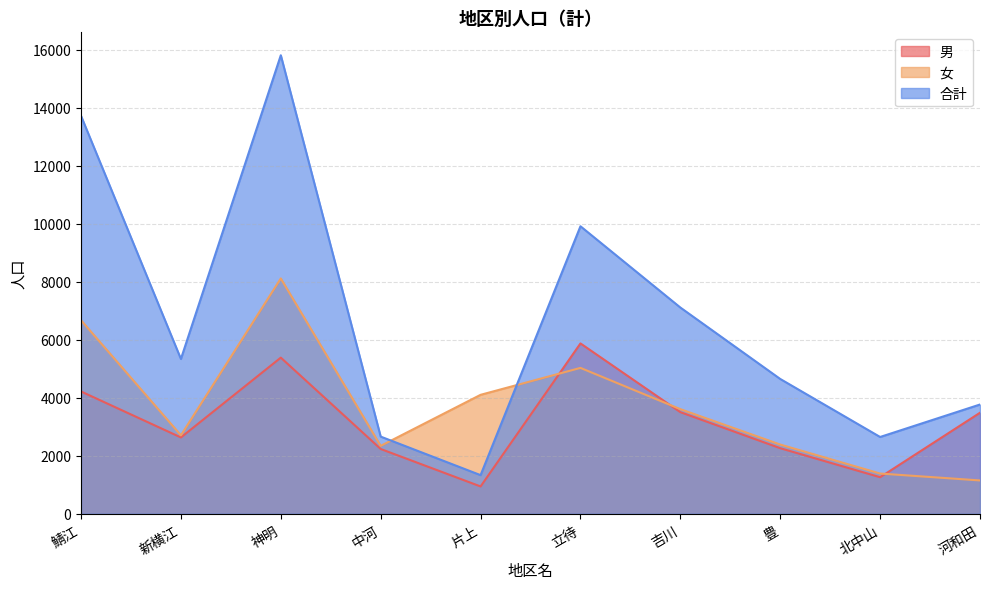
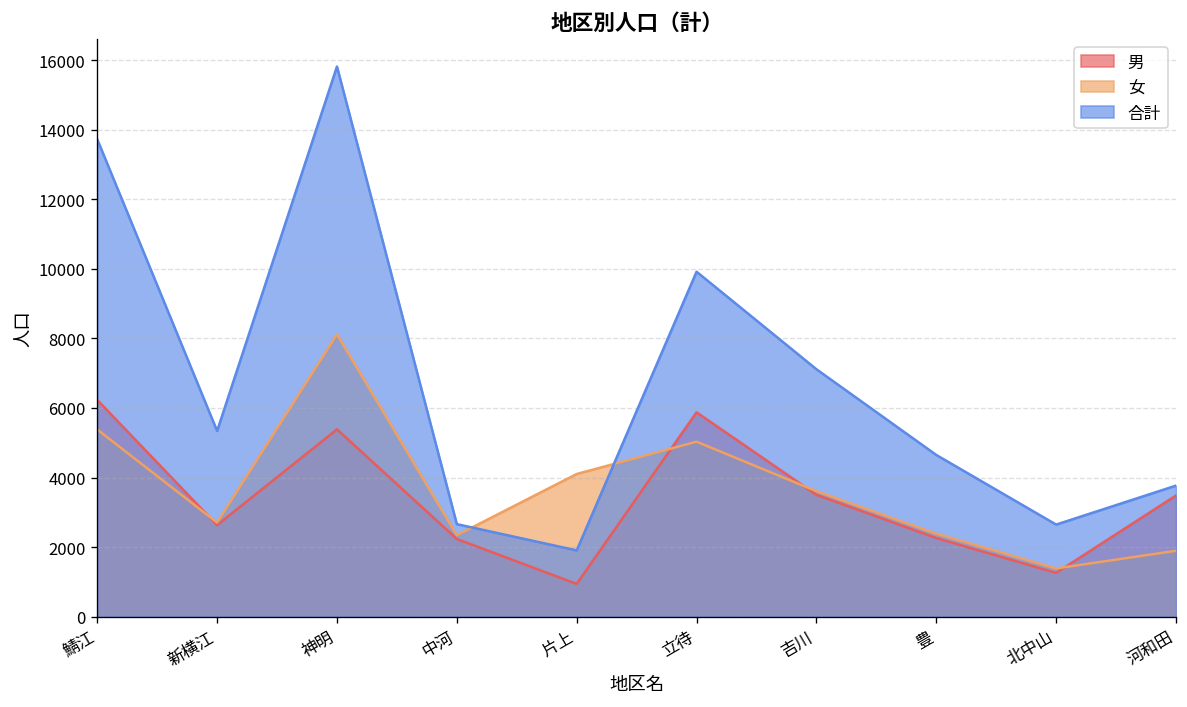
  {
    "男": {
-     "鯖江": 4200,
+     "鯖江": 6200,
      "神明": 5400,
      "中河": 2200,
      "片上": 900,
      "立待": 5900,
      "吉川": 3500,
      "豊": 2300,
      "北中山": 1300,
      "河和田": 3500
    },
    "女": {
-     "鯖江": 6700,
+     "鯖江": 5400,
      "神明": 8100,
      "中河": 2300,
      "片上": 4100,
      "立待": 5000,
      "吉川": 3600,
      "豊": 2400,
      "北中山": 1400,
-     "河和田": 1200
+     "河和田": 1900
    },
    "合計": {
      "鯖江": 13700,
      "新横江": 5300,
      "神明": 15800,
      "中河": 2700,
-     "片上": 1300,
+     "片上": 1900,
      "立待": 9900,
      "吉川": 7100,
      "豊": 4700,
      "北中山": 2600,
      "河和田": 3800
    }
  }
